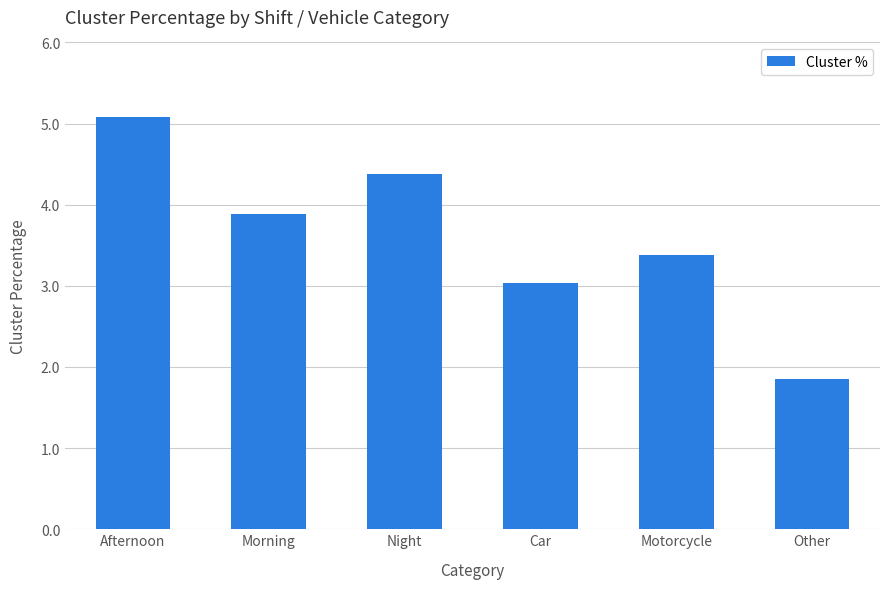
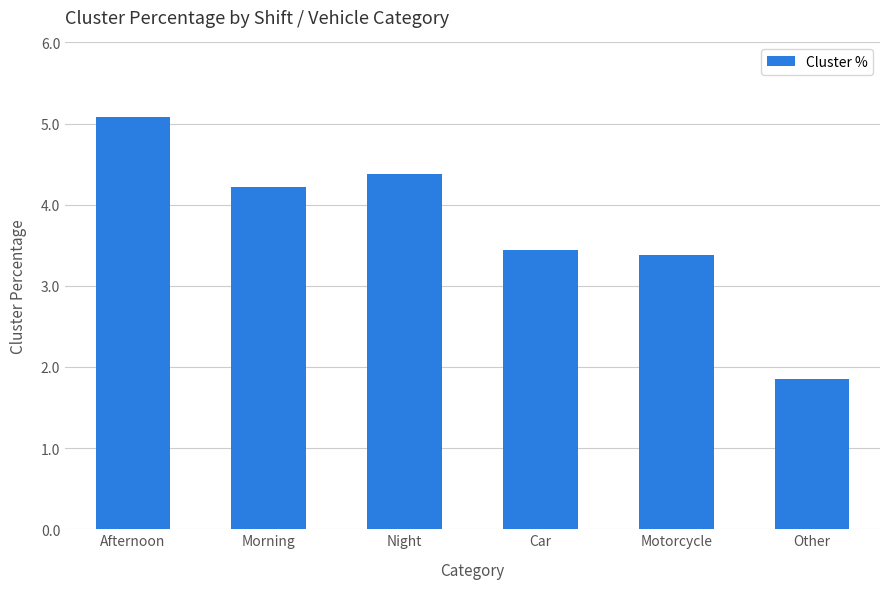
  {
    "Afternoon": 5.1,
-   "Morning": 3.9,
+   "Morning": 4.2,
    "Night": 4.4,
-   "Car": 3.0,
+   "Car": 3.4,
    "Motorcycle": 3.4,
    "Other": 1.8
  }
